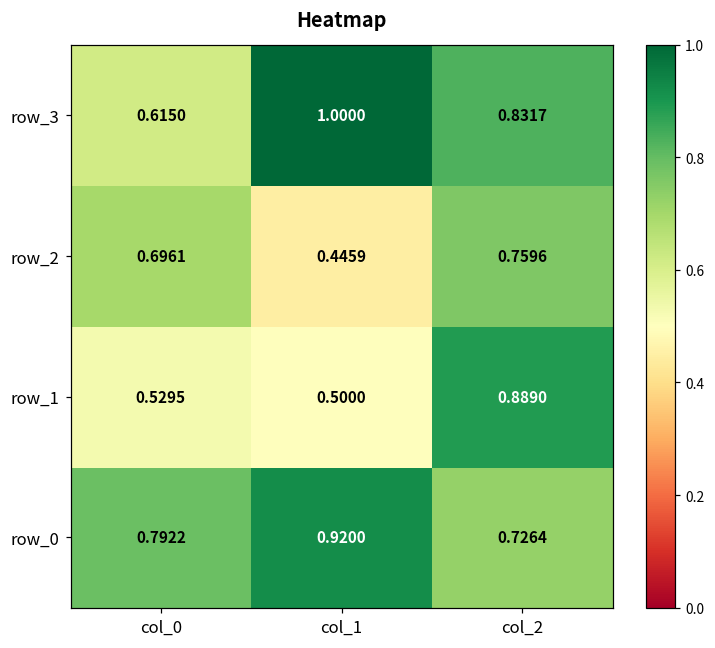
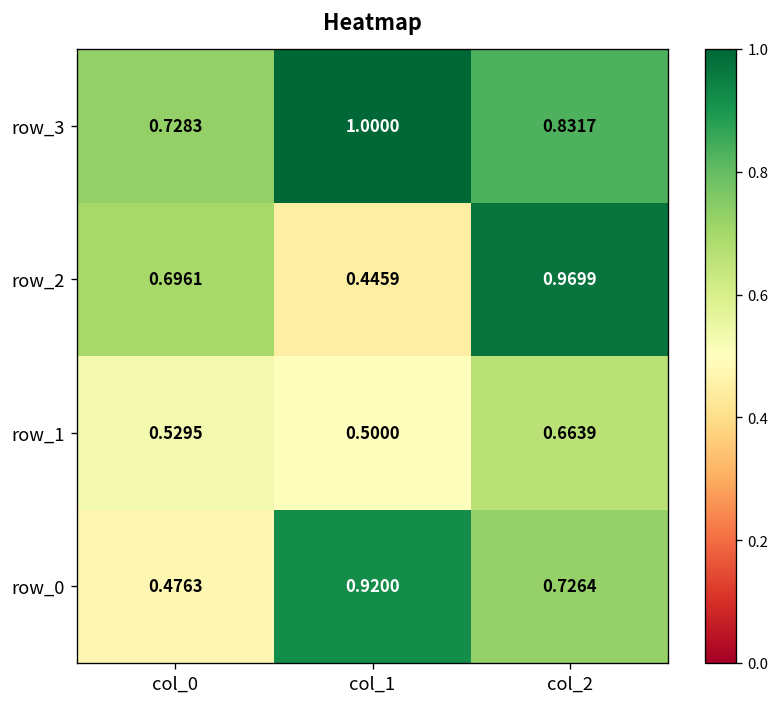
  {
    "row_3": {
-     "col_0": 0.6150,
+     "col_0": 0.7283,
      "col_1": 1.0000,
      "col_2": 0.8317
    },
    "row_2": {
      "col_0": 0.6961,
      "col_1": 0.4459,
-     "col_2": 0.7596
+     "col_2": 0.9699
    },
    "row_1": {
      "col_0": 0.5295,
      "col_1": 0.5000,
-     "col_2": 0.8890
+     "col_2": 0.6639
    },
    "row_0": {
-     "col_0": 0.7922,
+     "col_0": 0.4763,
      "col_1": 0.9200,
      "col_2": 0.7264
    }
  }
